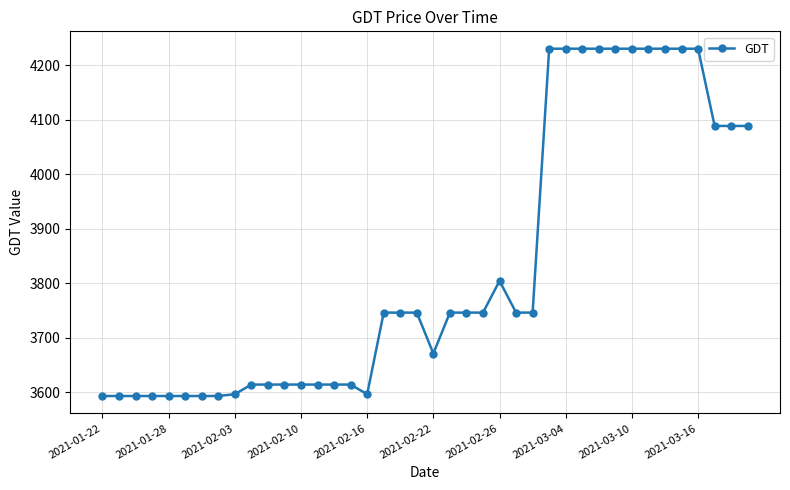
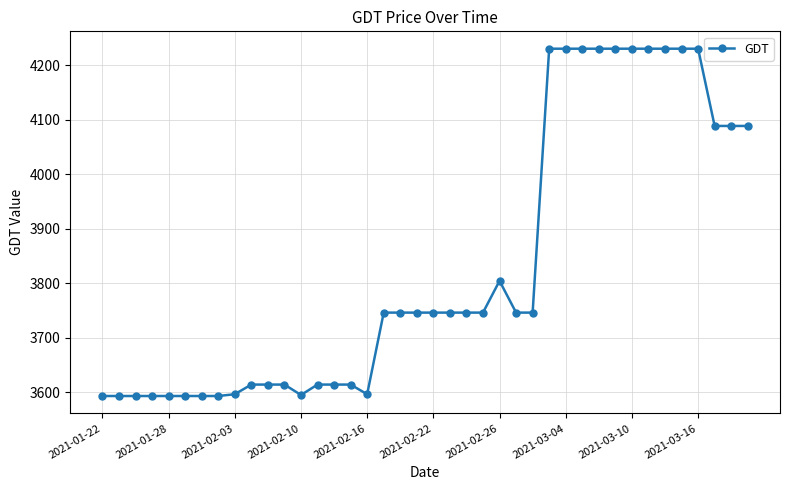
  {
    "2021-01-22": 3590,
    "2021-01-28": 3590,
    "2021-02-03": 3600,
-   "2021-02-10": 3610,
+   "2021-02-10": 3590,
    "2021-02-16": 3600,
-   "2021-02-22": 3670,
+   "2021-02-22": 3750,
    "2021-02-26": 3800,
    "2021-03-04": 4230,
    "2021-03-10": 4230,
    "2021-03-16": 4230
  }
